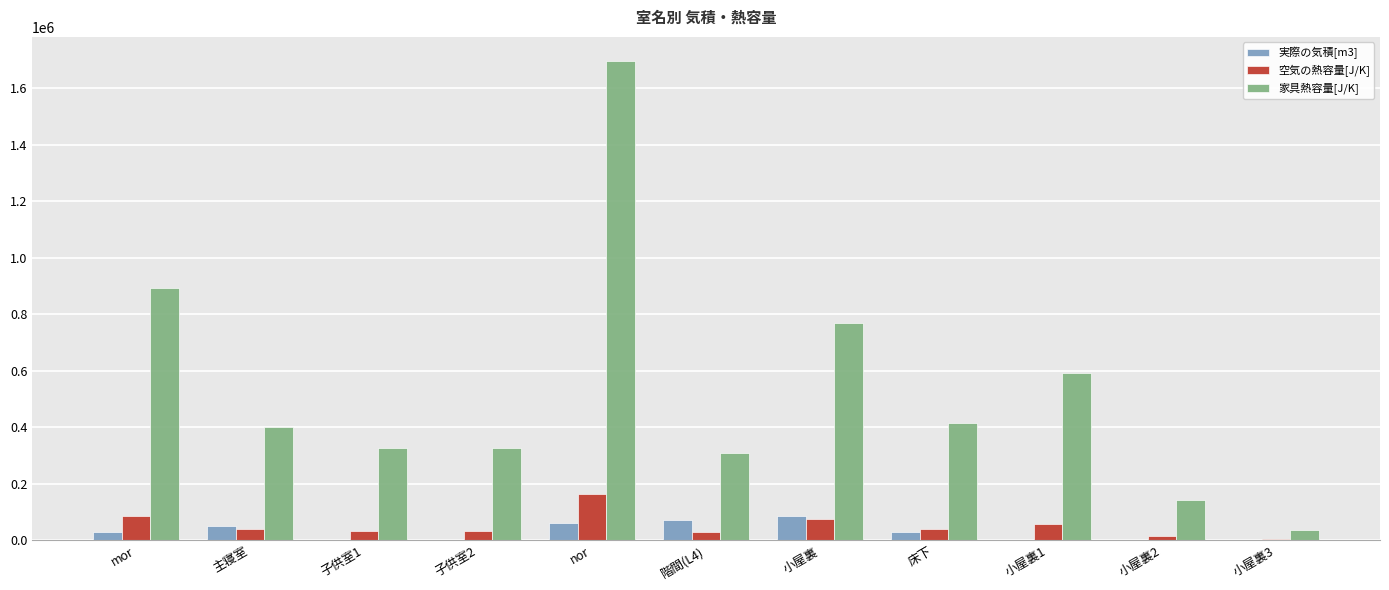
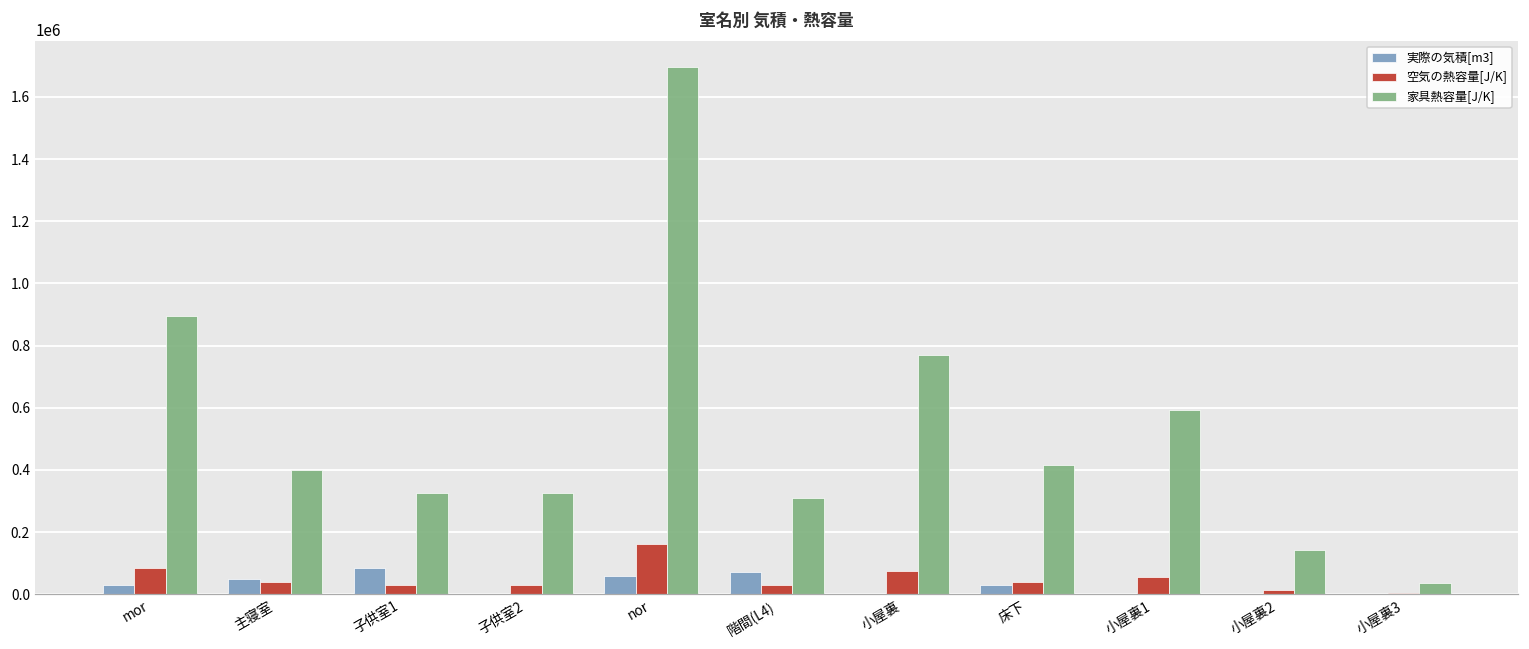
  {
    "実際の気積[m3]": {
      "mor": 30000,
      "主寝室": 50000,
-     "子供室1": 0,
+     "子供室1": 90000,
      "nor": 60000,
      "階間(L4)": 70000,
-     "小屋裏": 90000,
+     "小屋裏": 0,
      "床下": 30000
    },
    "空気の熱容量[J/K]": {
      "mor": 90000,
      "主寝室": 40000,
      "子供室1": 30000,
      "子供室2": 30000,
      "nor": 160000,
      "階間(L4)": 30000,
      "小屋裏": 70000,
      "床下": 40000,
      "小屋裏1": 60000,
      "小屋裏2": 10000
    },
    "家具熱容量[J/K]": {
      "mor": 890000,
      "主寝室": 400000,
      "子供室1": 330000,
      "子供室2": 330000,
      "nor": 1700000,
      "階間(L4)": 310000,
      "小屋裏": 770000,
      "床下": 420000,
      "小屋裏1": 590000,
      "小屋裏2": 140000,
      "小屋裏3": 40000
    }
  }
